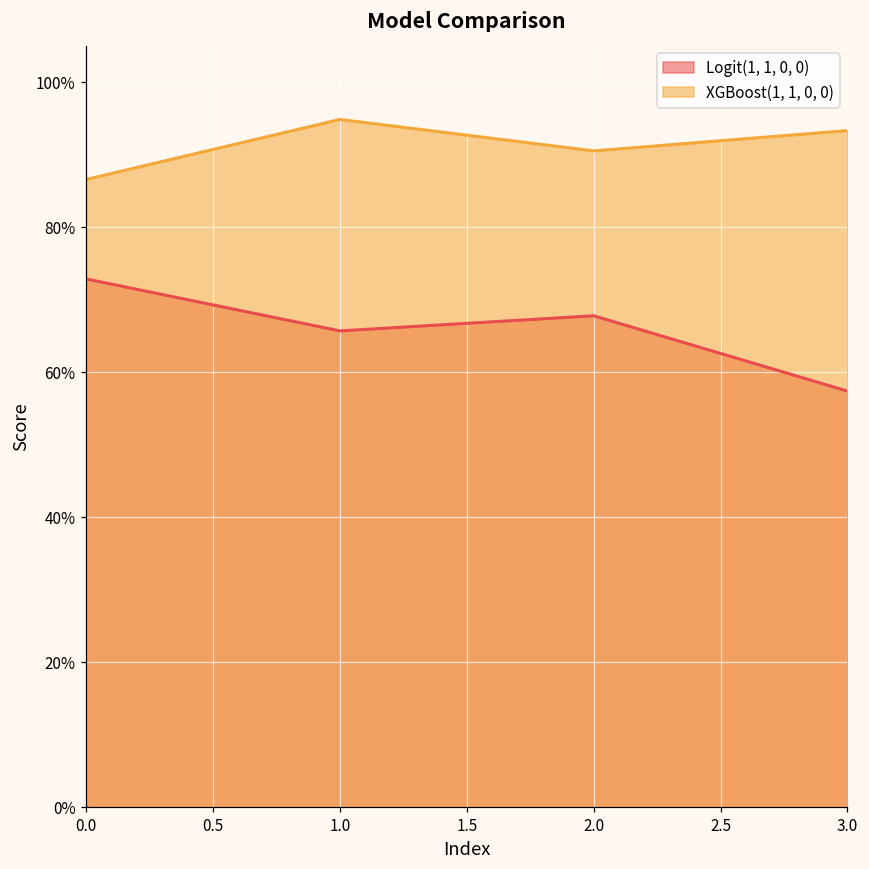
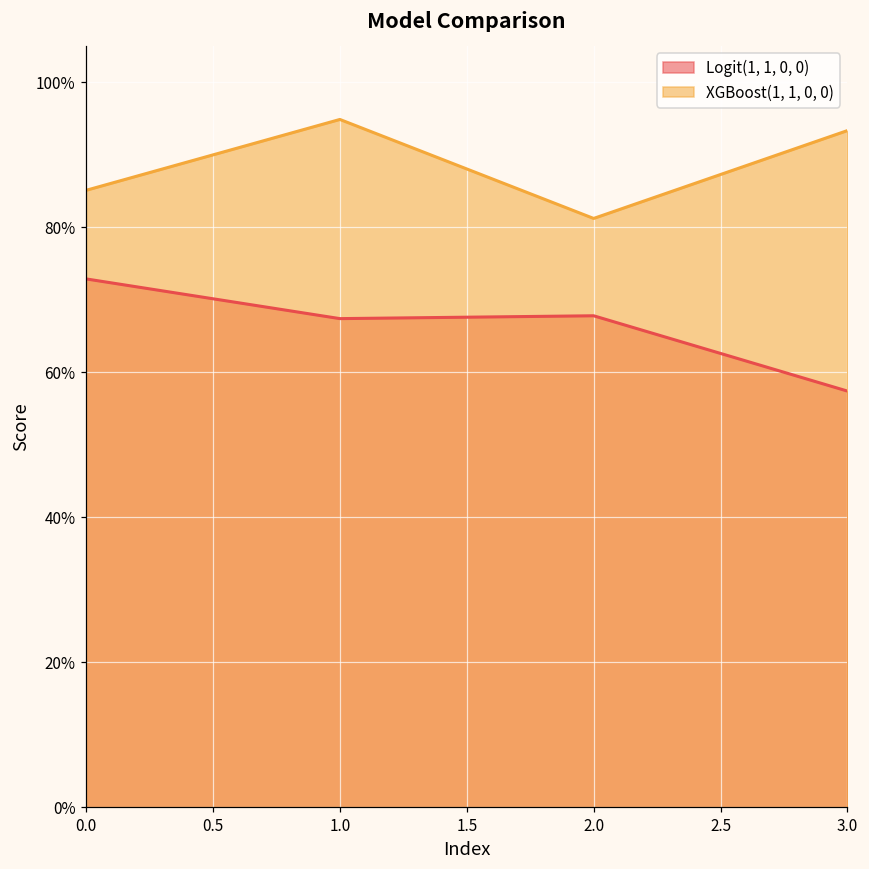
  {
    "Logit(1, 1, 0, 0)": {
      "0.0": "73%",
-     "1.0": "66%",
+     "1.0": "67%",
      "2.0": "68%",
      "3.0": "57%"
    },
    "XGBoost(1, 1, 0, 0)": {
-     "0.0": "87%",
+     "0.0": "85%",
      "1.0": "95%",
-     "2.0": "91%",
+     "2.0": "81%",
      "3.0": "93%"
    }
  }
